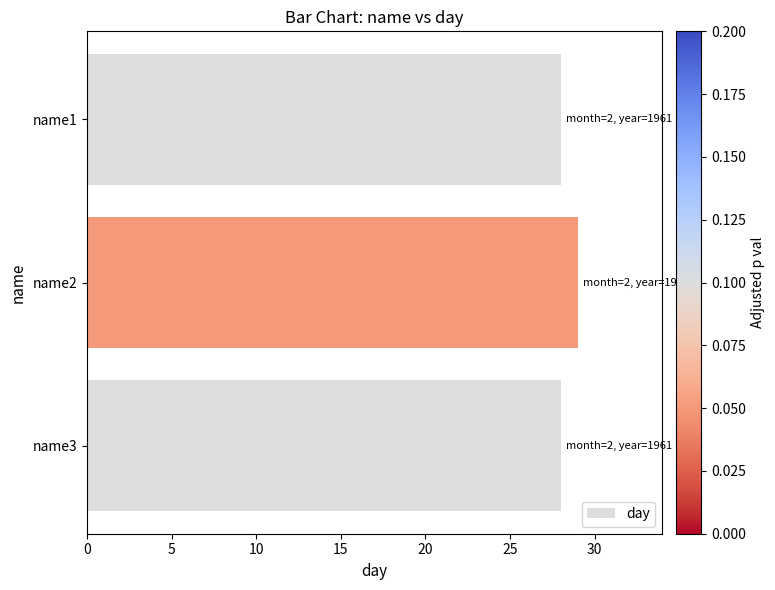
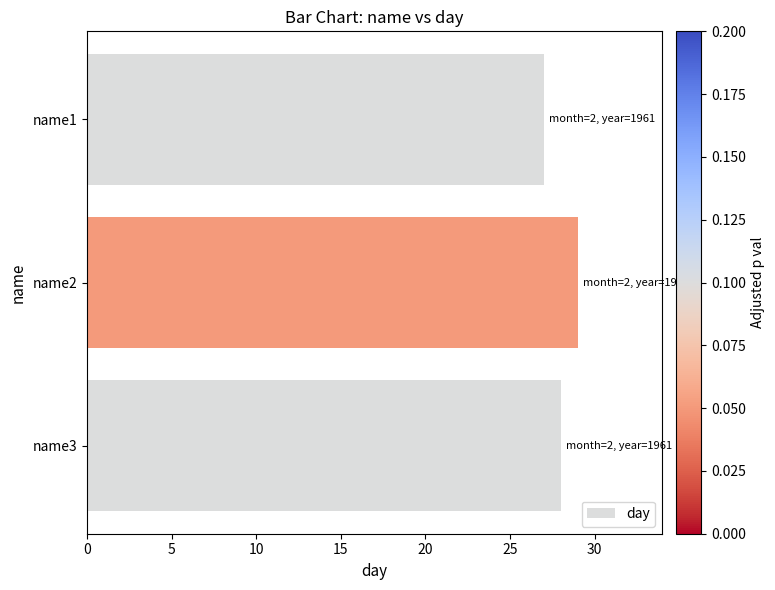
  {
-   "name1": 28
+   "name1": 27
  }
